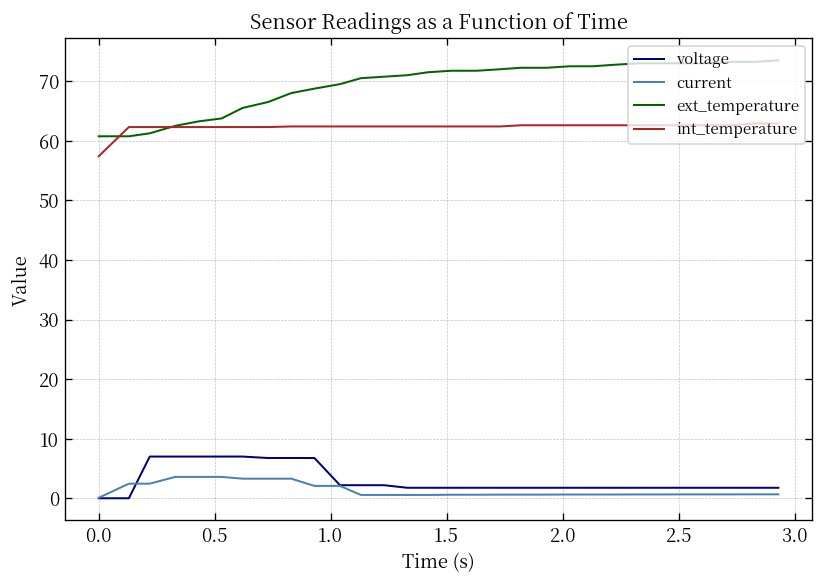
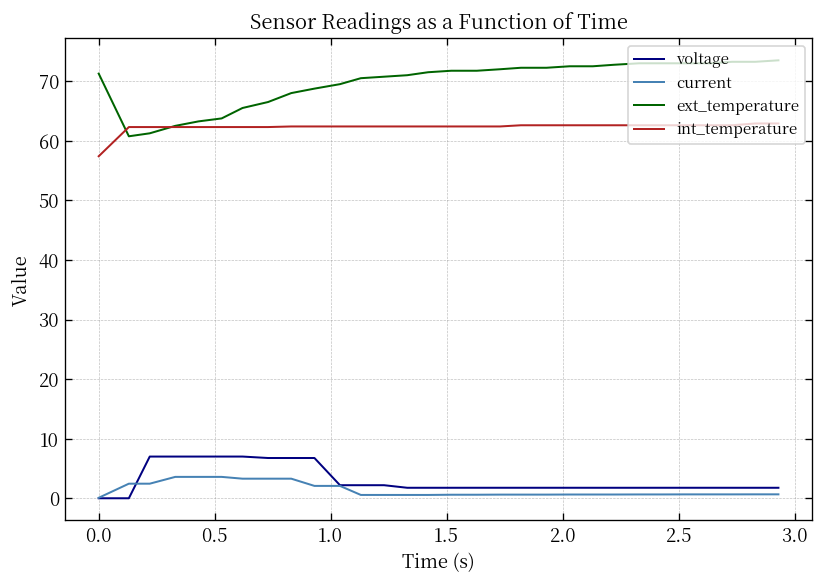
  {
    "ext_temperature": {
-     "0.0": 61
+     "0.0": 71
    },
    "int_temperature": {
      "0.0": 57
    }
  }
